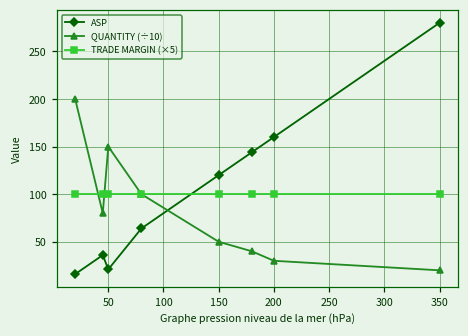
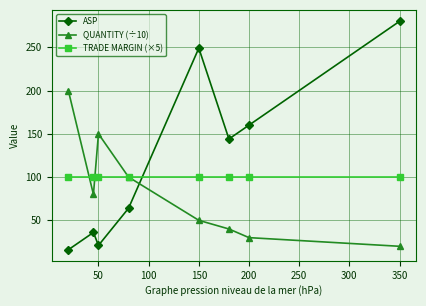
  {
    "ASP": {
      "50": 20,
-     "150": 120,
+     "150": 250,
      "200": 160,
      "350": 280
    },
    "QUANTITY (÷10)": {
      "50": 150,
      "150": 50,
      "200": 30,
      "350": 20
    },
    "TRADE MARGIN (×5)": {
      "50": 100,
      "150": 100,
      "200": 100,
      "350": 100
    }
  }
